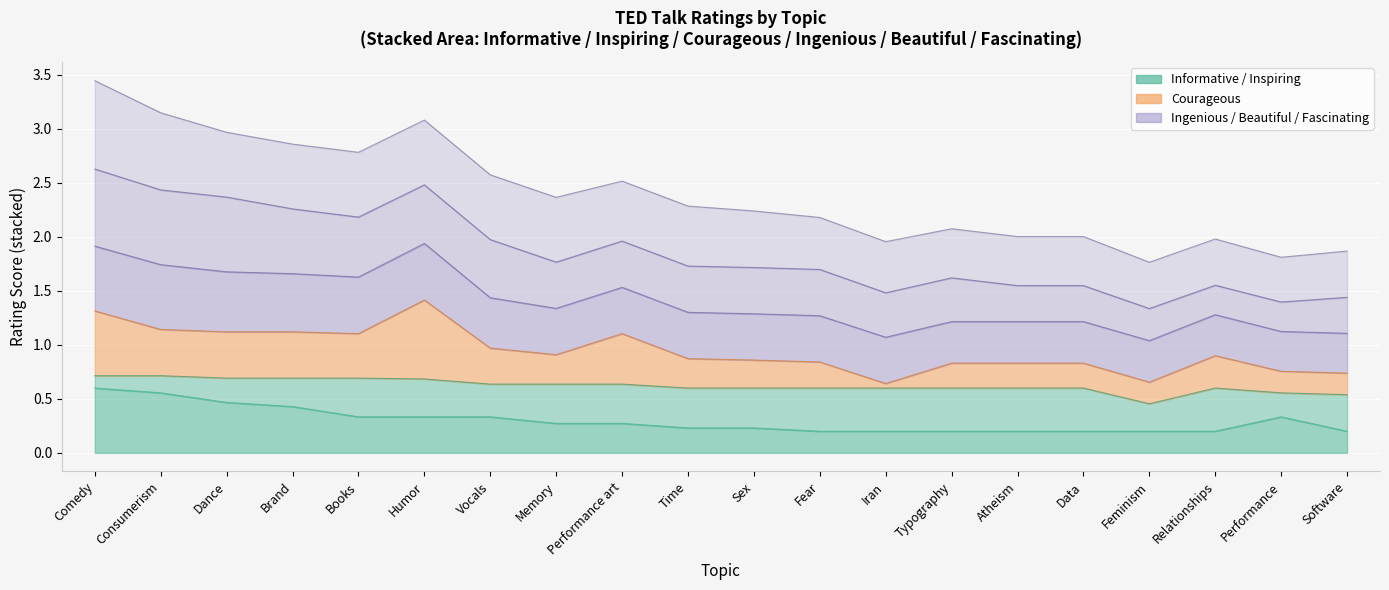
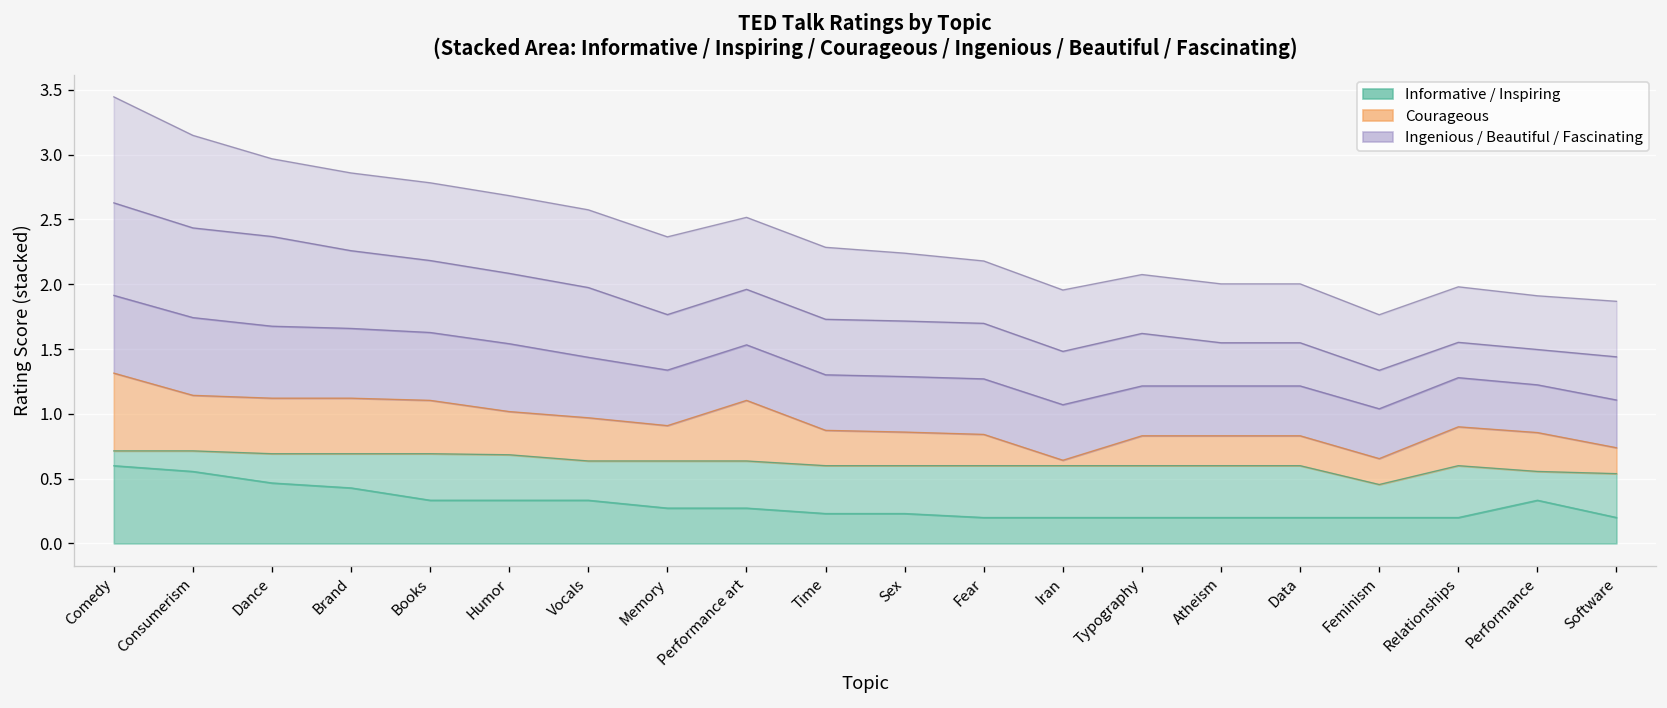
  {
    "Courageous": {
      "Comedy": 0.60,
      "Consumerism": 0.43,
      "Dance": 0.43,
      "Brand": 0.43,
      "Books": 0.41,
-     "Humor": 0.73,
+     "Humor": 0.33,
      "Vocals": 0.33,
      "Memory": 0.27,
      "Performance art": 0.47,
      "Time": 0.27,
      "Sex": 0.26,
      "Fear": 0.24,
      "Iran": 0.04,
      "Typography": 0.23,
      "Atheism": 0.23,
      "Data": 0.23,
      "Feminism": 0.20,
      "Relationships": 0.30,
-     "Performance": 0.2,
+     "Performance": 0.3,
      "Software": 0.20
    }
  }
